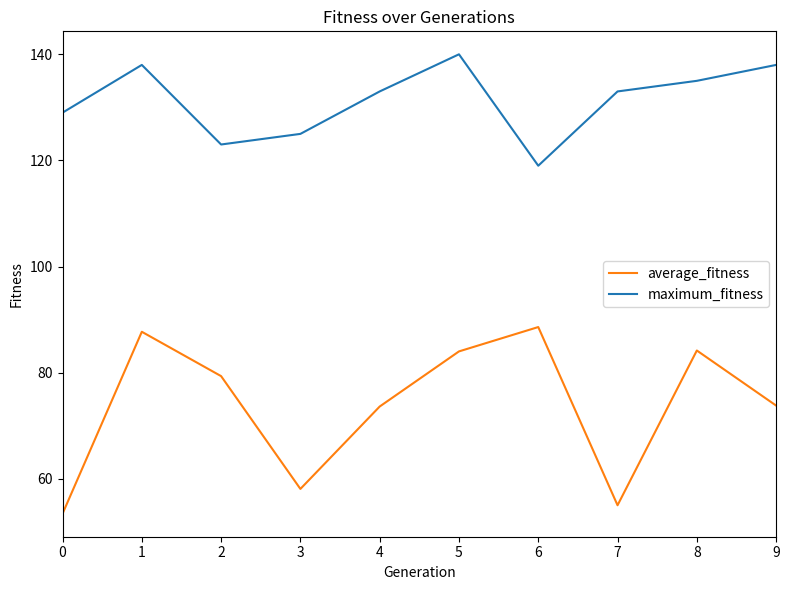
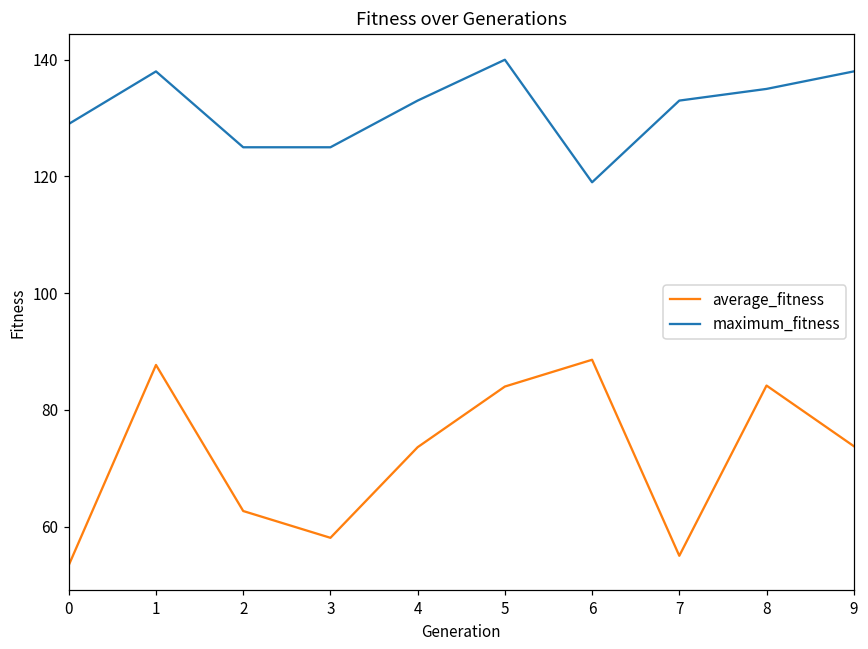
  {
    "average_fitness": {
      "0": 53,
      "1": 88,
-     "2": 79,
+     "2": 63,
      "3": 58,
      "4": 74,
      "5": 84,
      "6": 89,
      "7": 55,
      "8": 84,
      "9": 74
    },
    "maximum_fitness": {
      "0": 129,
      "1": 138,
-     "2": 123,
+     "2": 125,
      "3": 125,
      "4": 133,
      "5": 140,
      "6": 119,
      "7": 133,
      "8": 135,
      "9": 138
    }
  }
